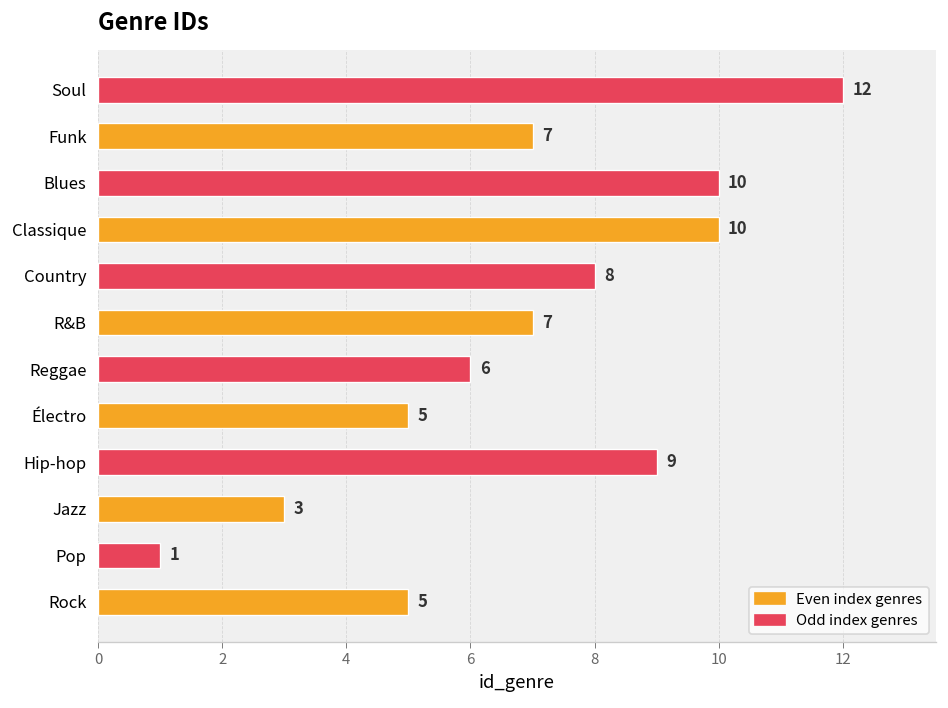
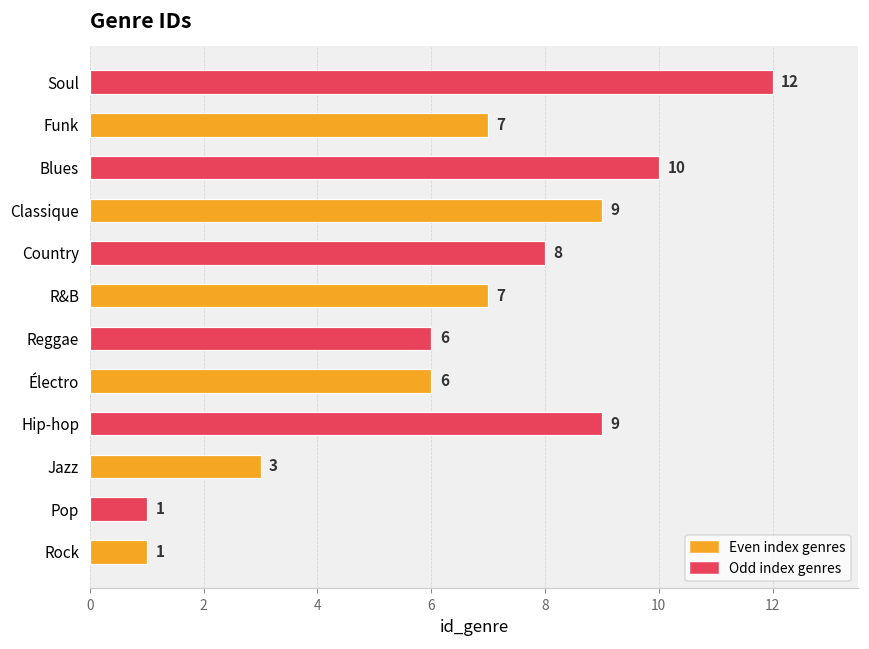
  {
    "Soul": 12,
    "Funk": 7,
    "Blues": 10,
-   "Classique": 10,
+   "Classique": 9,
    "Country": 8,
    "R&B": 7,
    "Reggae": 6,
-   "Électro": 5,
+   "Électro": 6,
    "Hip-hop": 9,
    "Jazz": 3,
    "Pop": 1,
-   "Rock": 5
+   "Rock": 1
  }
